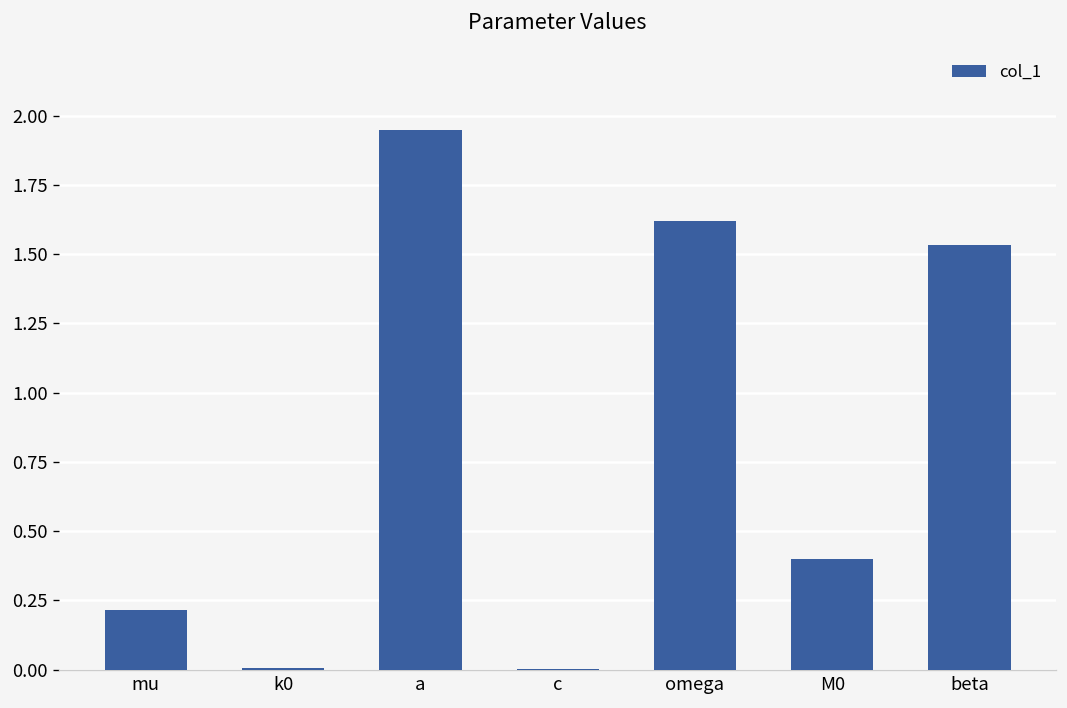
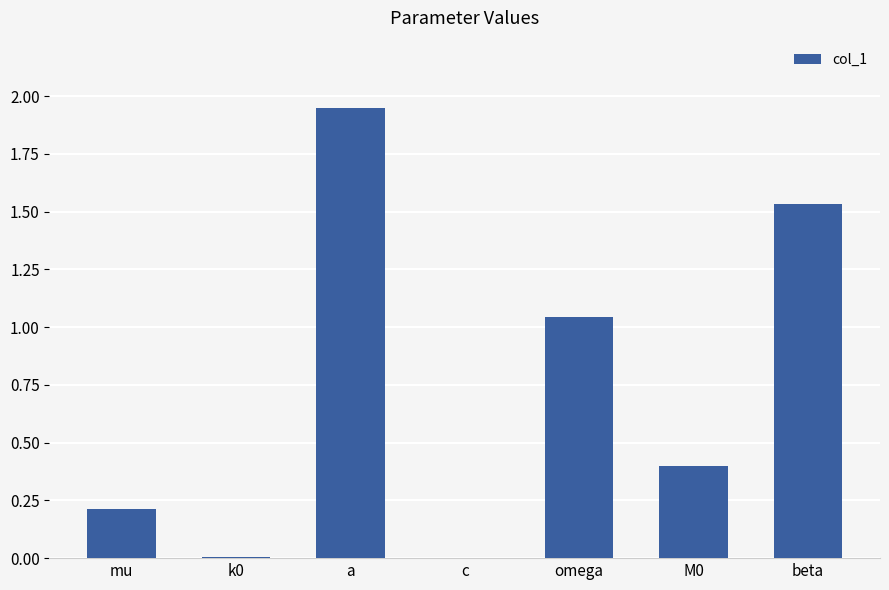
  {
    "mu": 0.21,
    "a": 1.95,
-   "omega": 1.62,
+   "omega": 1.04,
    "M0": 0.40,
    "beta": 1.53
  }
